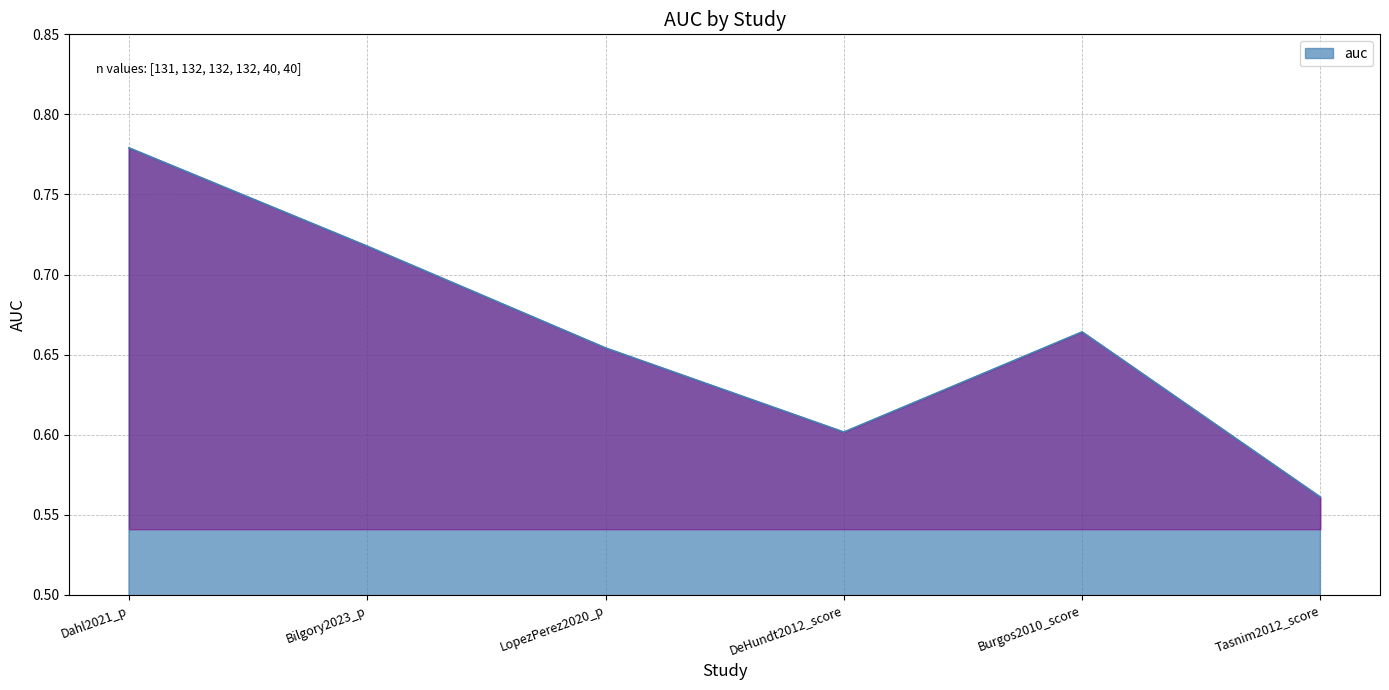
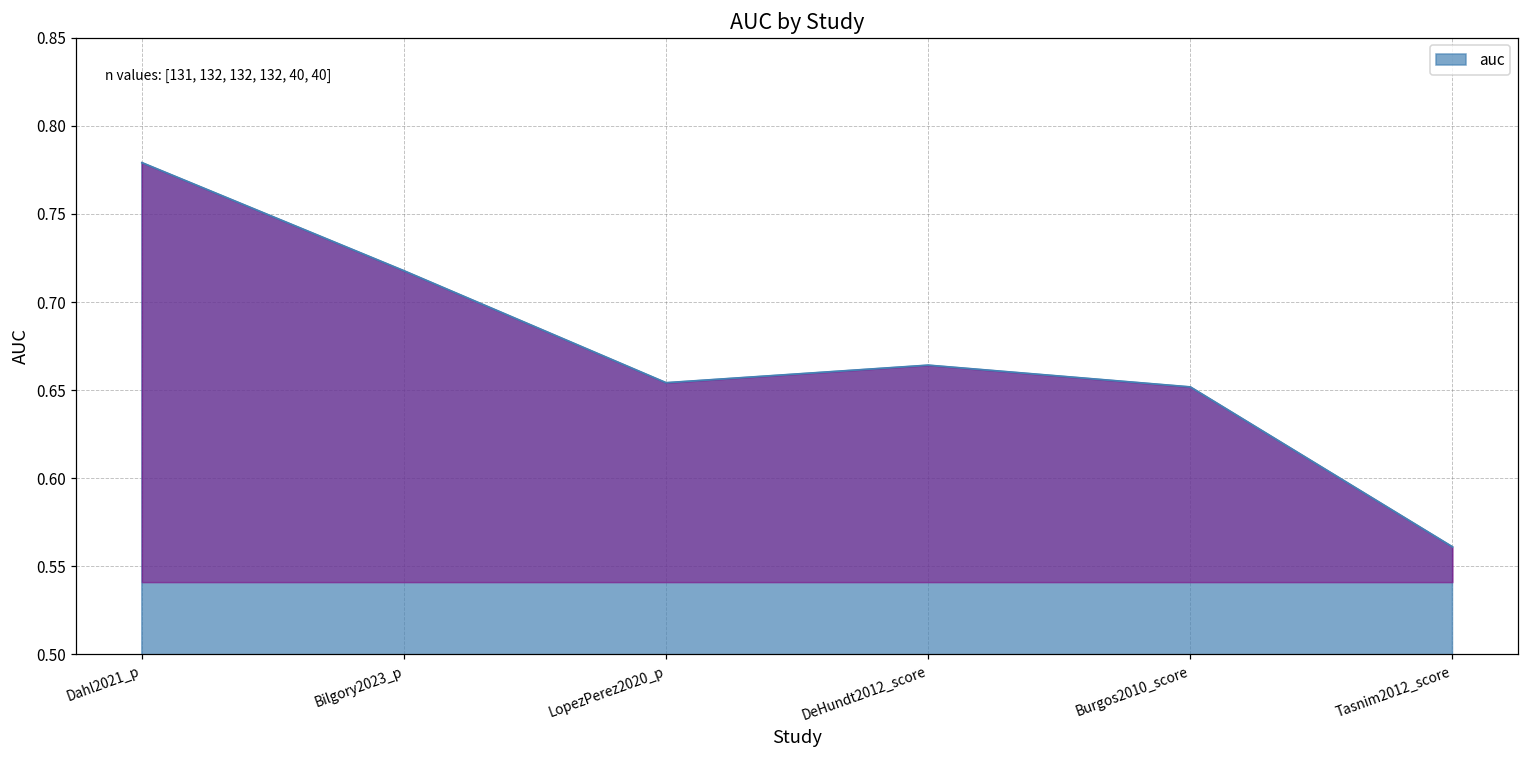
  {
    "Dahl2021_p": 0.779,
    "Bilgory2023_p": 0.718,
    "LopezPerez2020_p": 0.654,
-   "DeHundt2012_score": 0.602,
-   "Burgos2010_score": 0.664,
+   "DeHundt2012_score": 0.664,
+   "Burgos2010_score": 0.652,
    "Tasnim2012_score": 0.561
  }
